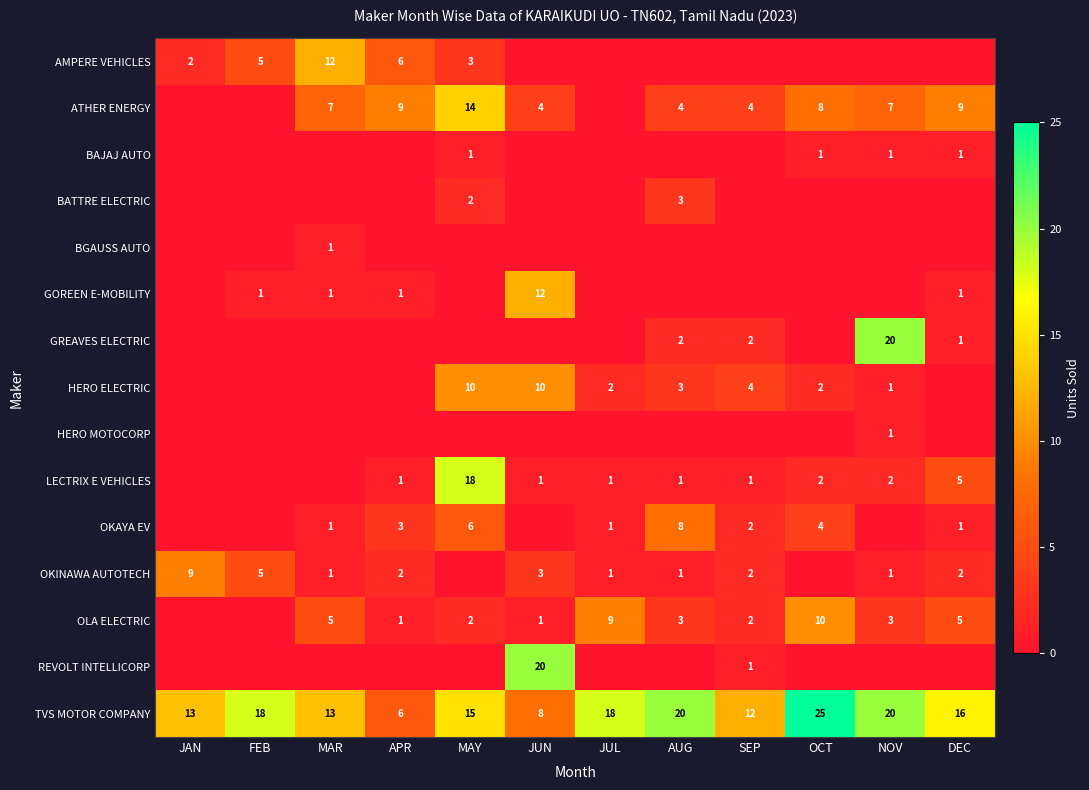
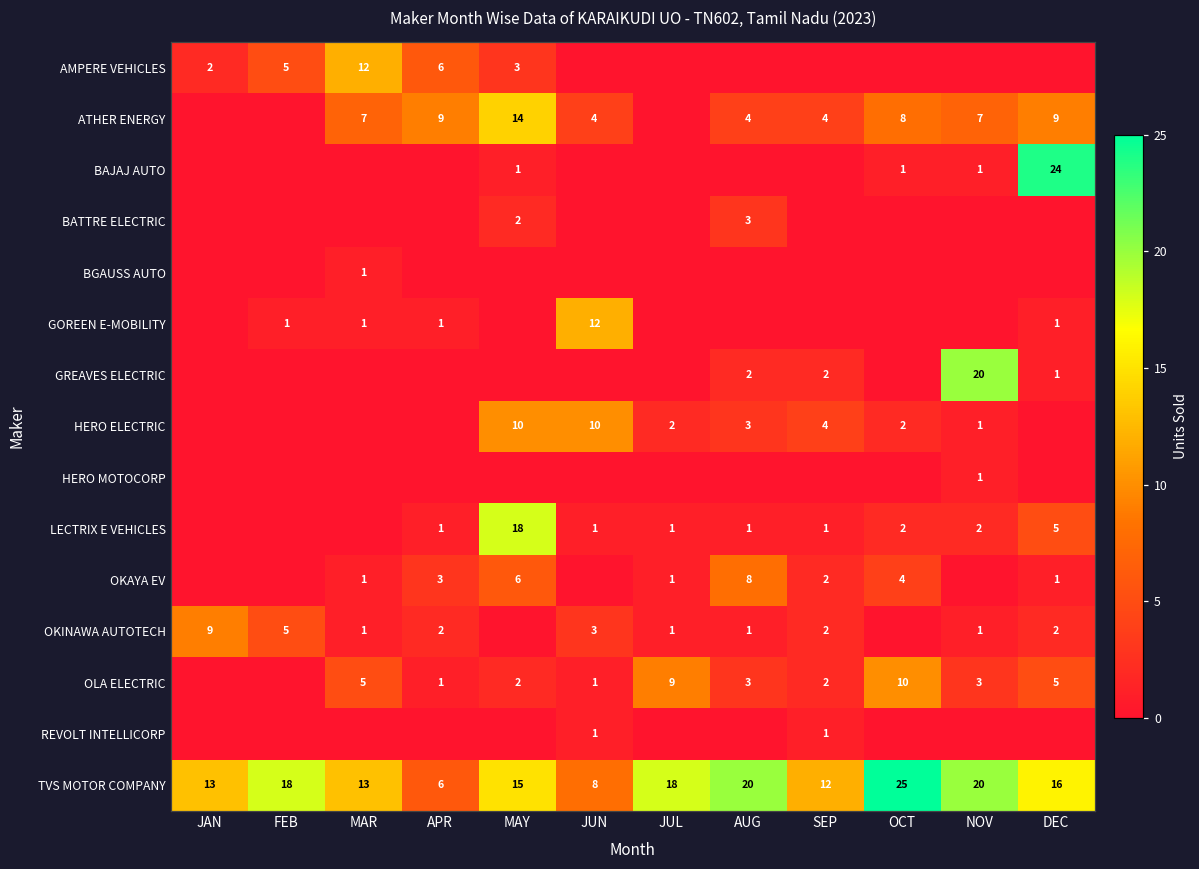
  {
    "AMPERE VEHICLES": {
      "JAN": 2,
      "FEB": 5,
      "MAR": 12,
      "APR": 6,
      "MAY": 3
    },
    "ATHER ENERGY": {
      "MAR": 7,
      "APR": 9,
      "MAY": 14,
      "JUN": 4,
      "AUG": 4,
      "SEP": 4,
      "OCT": 8,
      "NOV": 7,
      "DEC": 9
    },
    "BAJAJ AUTO": {
      "MAY": 1,
      "OCT": 1,
      "NOV": 1,
-     "DEC": 1
+     "DEC": 24
    },
    "BATTRE ELECTRIC": {
      "MAY": 2,
      "AUG": 3
    },
    "BGAUSS AUTO": {
      "MAR": 1
    },
    "GOREEN E-MOBILITY": {
      "FEB": 1,
      "MAR": 1,
      "APR": 1,
      "JUN": 12,
      "DEC": 1
    },
    "GREAVES ELECTRIC": {
      "AUG": 2,
      "SEP": 2,
      "NOV": 20,
      "DEC": 1
    },
    "HERO ELECTRIC": {
      "MAY": 10,
      "JUN": 10,
      "JUL": 2,
      "AUG": 3,
      "SEP": 4,
      "OCT": 2,
      "NOV": 1
    },
    "HERO MOTOCORP": {
      "NOV": 1
    },
    "LECTRIX E VEHICLES": {
      "APR": 1,
      "MAY": 18,
      "JUN": 1,
      "JUL": 1,
      "AUG": 1,
      "SEP": 1,
      "OCT": 2,
      "NOV": 2,
      "DEC": 5
    },
    "OKAYA EV": {
      "MAR": 1,
      "APR": 3,
      "MAY": 6,
      "JUL": 1,
      "AUG": 8,
      "SEP": 2,
      "OCT": 4,
      "DEC": 1
    },
    "OKINAWA AUTOTECH": {
      "JAN": 9,
      "FEB": 5,
      "MAR": 1,
      "APR": 2,
      "JUN": 3,
      "JUL": 1,
      "AUG": 1,
      "SEP": 2,
      "NOV": 1,
      "DEC": 2
    },
    "OLA ELECTRIC": {
      "MAR": 5,
      "APR": 1,
      "MAY": 2,
      "JUN": 1,
      "JUL": 9,
      "AUG": 3,
      "SEP": 2,
      "OCT": 10,
      "NOV": 3,
      "DEC": 5
    },
    "REVOLT INTELLICORP": {
-     "JUN": 20,
+     "JUN": 1,
      "SEP": 1
    },
    "TVS MOTOR COMPANY": {
      "JAN": 13,
      "FEB": 18,
      "MAR": 13,
      "APR": 6,
      "MAY": 15,
      "JUN": 8,
      "JUL": 18,
      "AUG": 20,
      "SEP": 12,
      "OCT": 25,
      "NOV": 20,
      "DEC": 16
    }
  }
